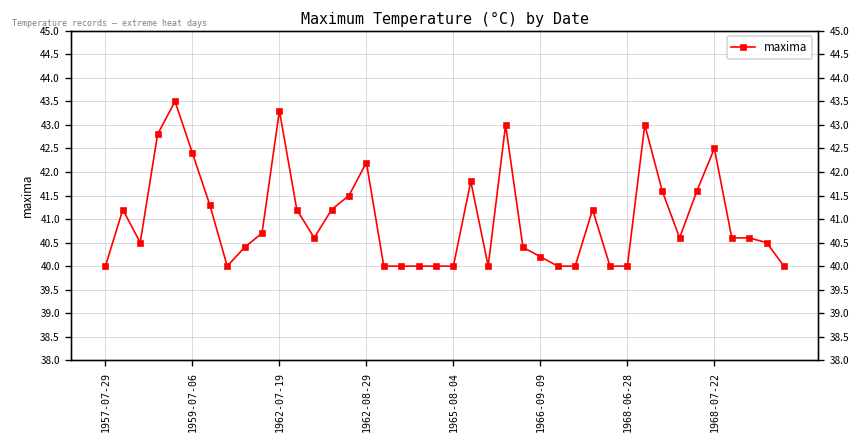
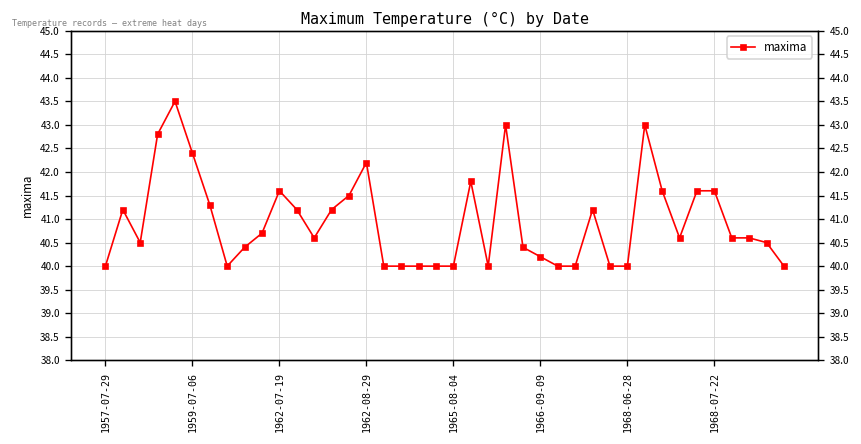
  {
    "1957-07-29": 40.0,
    "1959-07-06": 42.4,
-   "1962-07-19": 43.3,
+   "1962-07-19": 41.6,
    "1962-08-29": 42.2,
    "1965-08-04": 40.0,
    "1966-09-09": 40.2,
    "1968-06-28": 40.0,
-   "1968-07-22": 42.5
+   "1968-07-22": 41.6
  }
